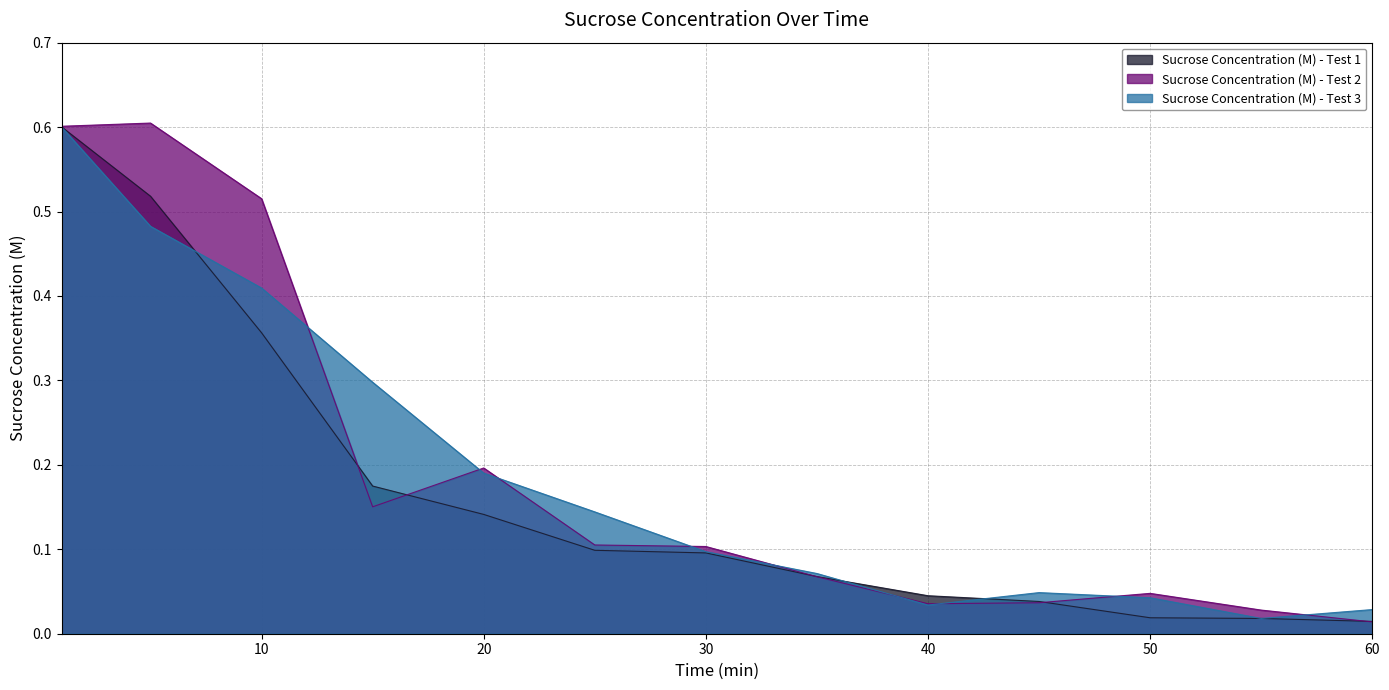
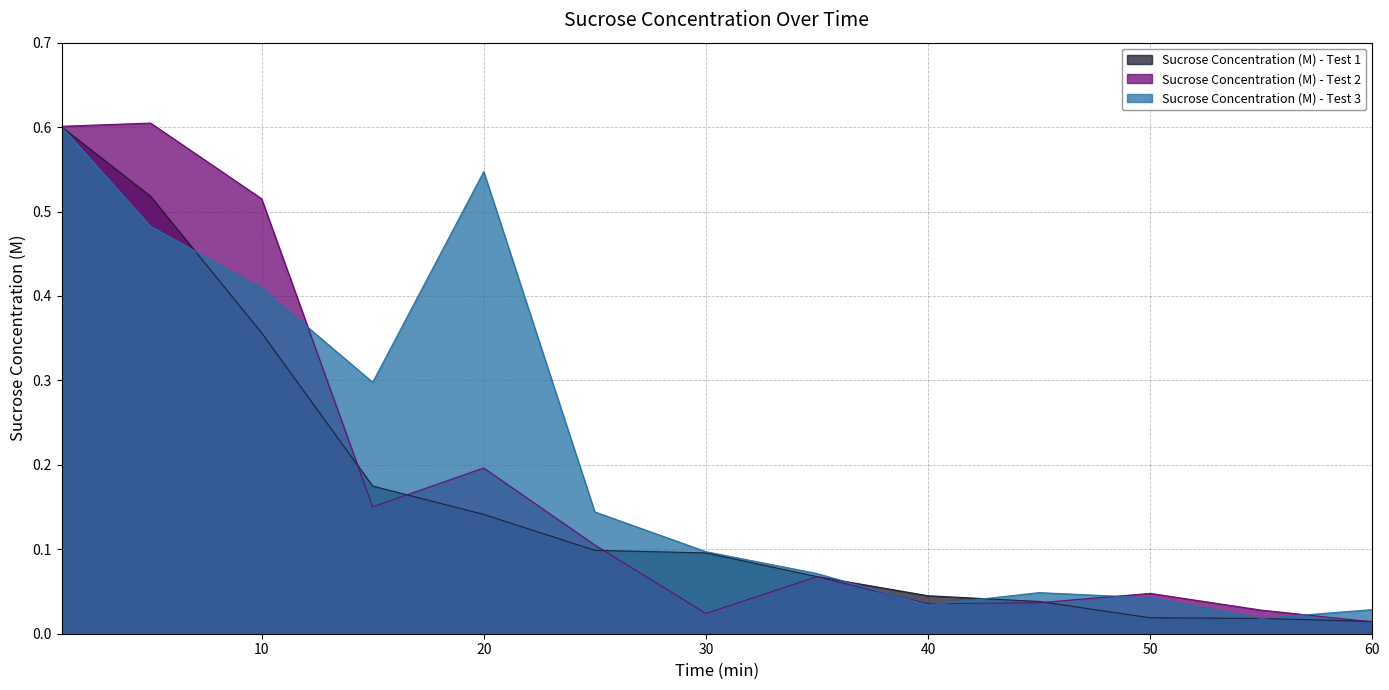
  {
    "Sucrose Concentration (M) - Test 1": {
      "10": 0.36,
      "20": 0.14,
      "40": 0.05,
      "50": 0.02
    },
    "Sucrose Concentration (M) - Test 2": {
      "10": 0.52,
      "20": 0.20,
-     "30": 0.10,
+     "30": 0.02,
      "50": 0.05
    },
    "Sucrose Concentration (M) - Test 3": {
      "10": 0.41,
-     "20": 0.19,
+     "20": 0.55,
      "50": 0.04,
      "60": 0.03
    }
  }
